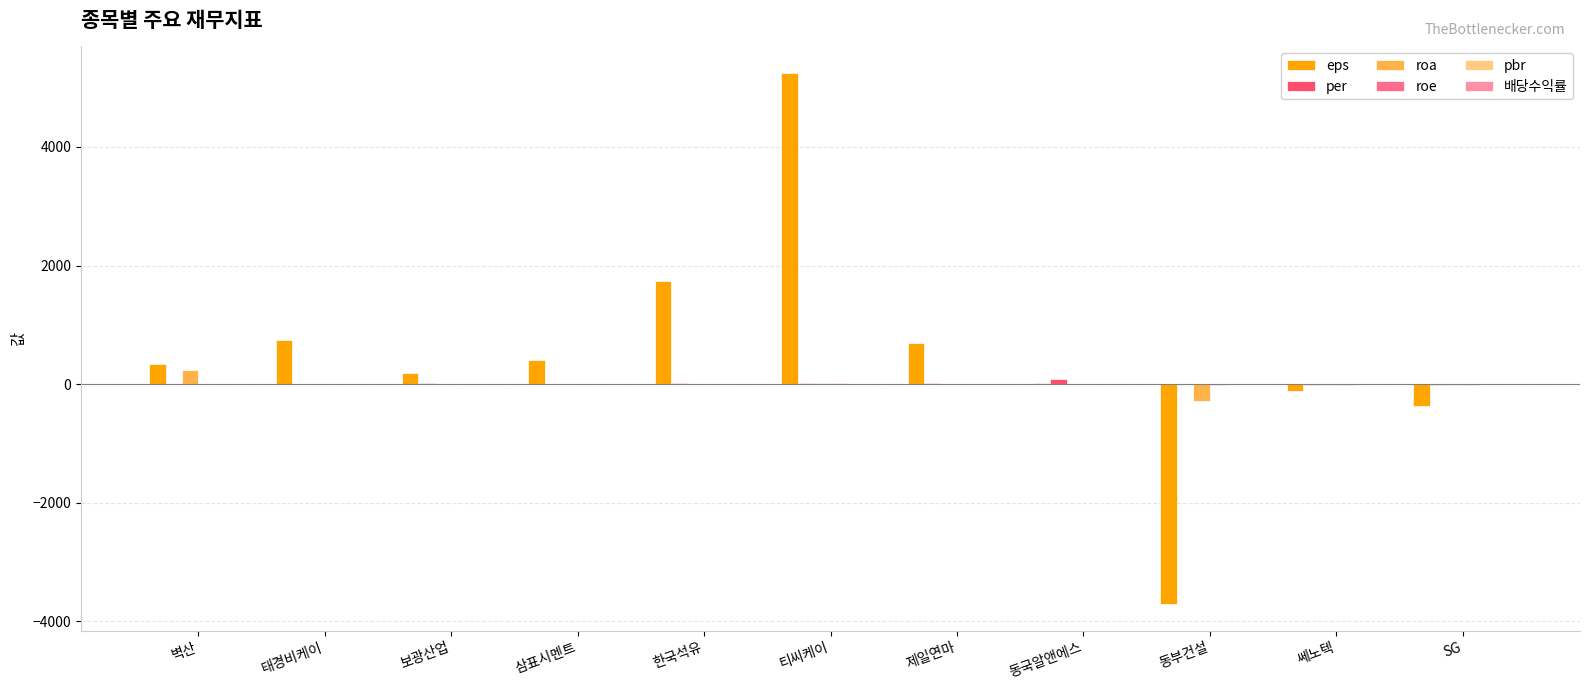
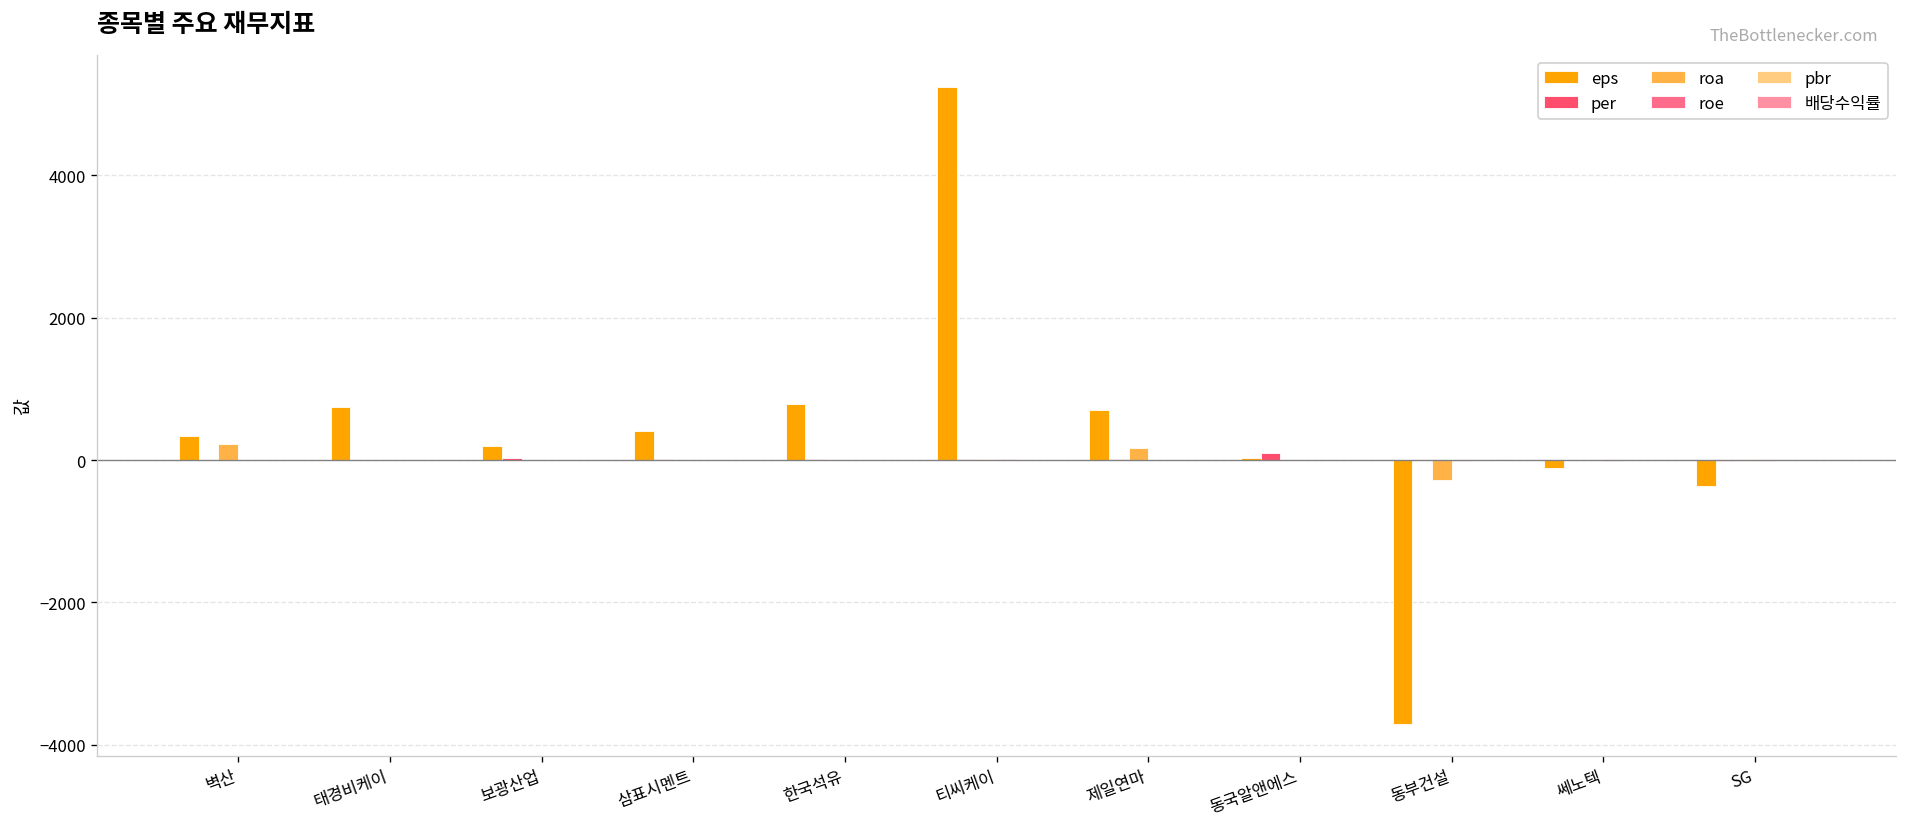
  {
    "eps": {
      "벽산": 300,
      "태경비케이": 700,
      "보광산업": 200,
      "삼표시멘트": 400,
-     "한국석유": 1700,
+     "한국석유": 800,
      "티씨케이": 5200,
      "제일연마": 700,
      "동부건설": -3700,
      "쎄노텍": -100,
      "SG": -400
    },
    "roa": {
      "벽산": 200,
-     "제일연마": 0,
+     "제일연마": 200,
      "동부건설": -300
    }
  }
